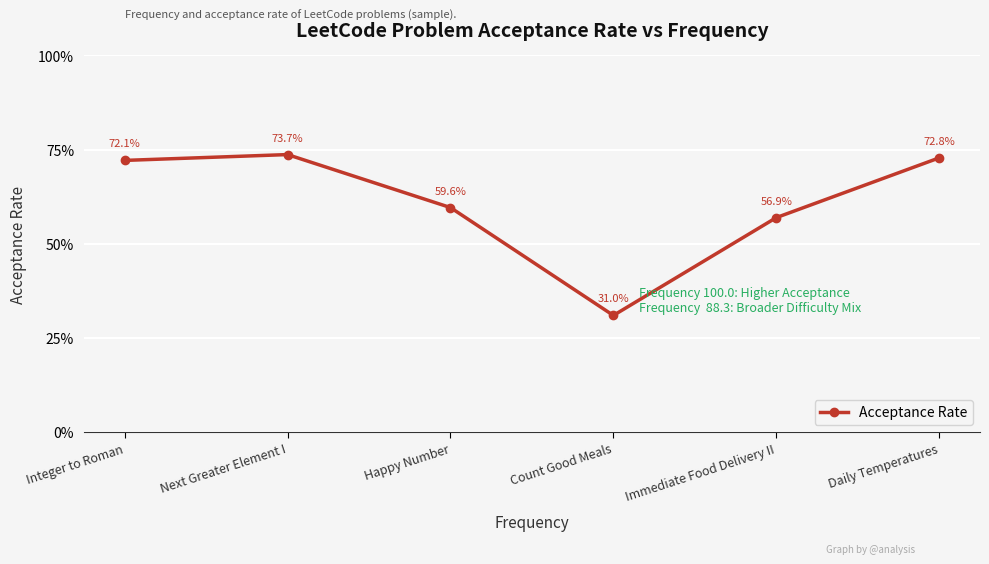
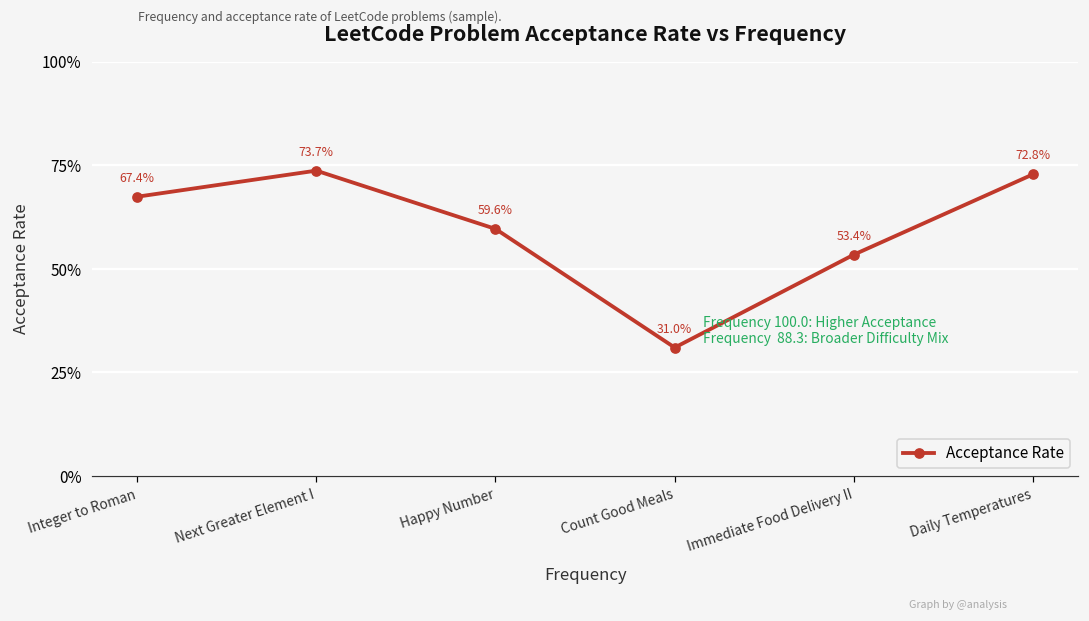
  {
-   "Integer to Roman": "72.1%",
+   "Integer to Roman": "67.4%",
    "Next Greater Element I": "73.7%",
    "Happy Number": "59.6%",
    "Count Good Meals": "31.0%",
-   "Immediate Food Delivery II": "56.9%",
+   "Immediate Food Delivery II": "53.4%",
    "Daily Temperatures": "72.8%"
  }
